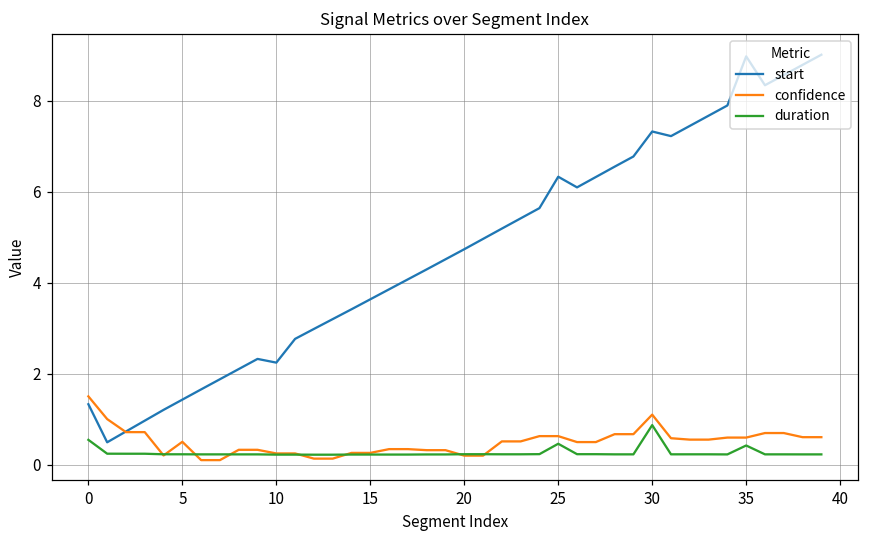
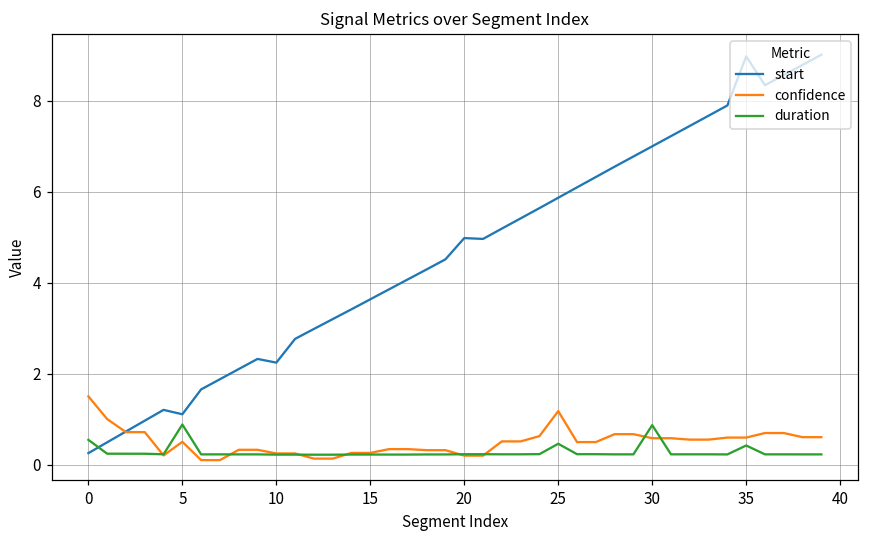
  {
    "start": {
-     "0": 1.3,
-     "5": 1.4,
+     "0": 0.3,
+     "5": 1.1,
      "10": 2.2,
      "15": 3.6,
-     "20": 4.7,
-     "25": 6.3,
-     "30": 7.3
+     "20": 5.0,
+     "25": 5.9,
+     "30": 7.0
    },
    "confidence": {
      "0": 1.5,
      "5": 0.5,
-     "25": 0.6,
-     "30": 1.1,
+     "25": 1.2,
+     "30": 0.6,
      "35": 0.6
    },
    "duration": {
      "0": 0.5,
-     "5": 0.2,
+     "5": 0.9,
      "25": 0.5,
      "30": 0.9,
      "35": 0.4
    }
  }
